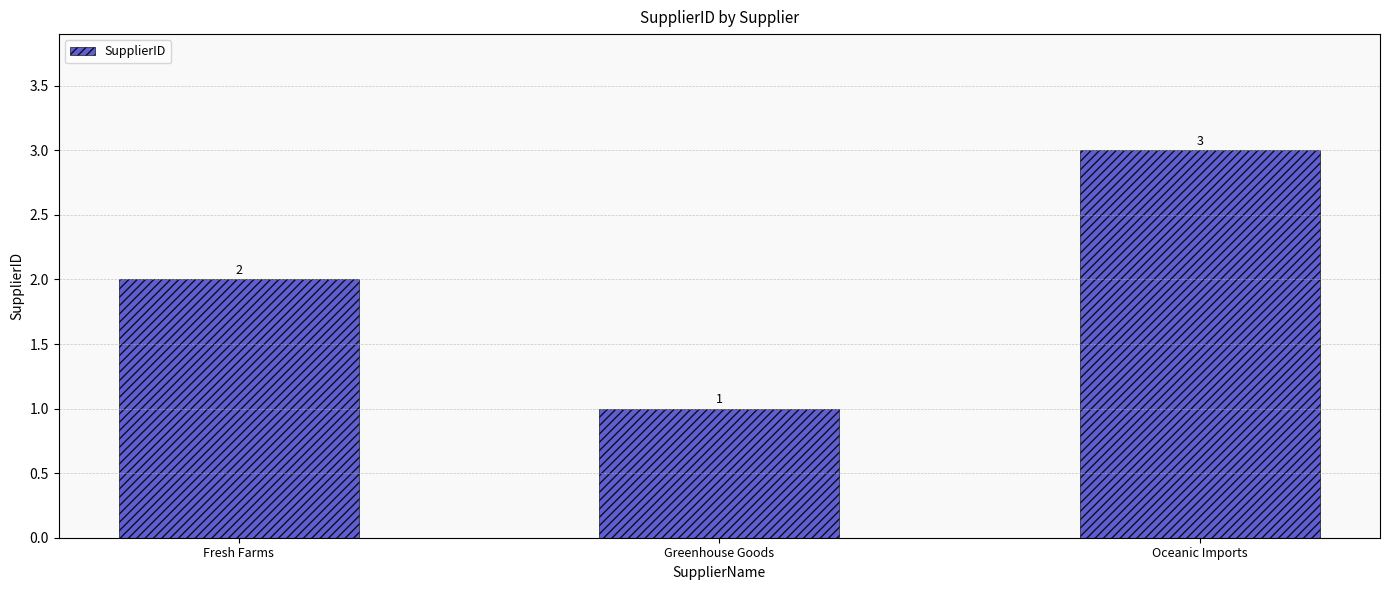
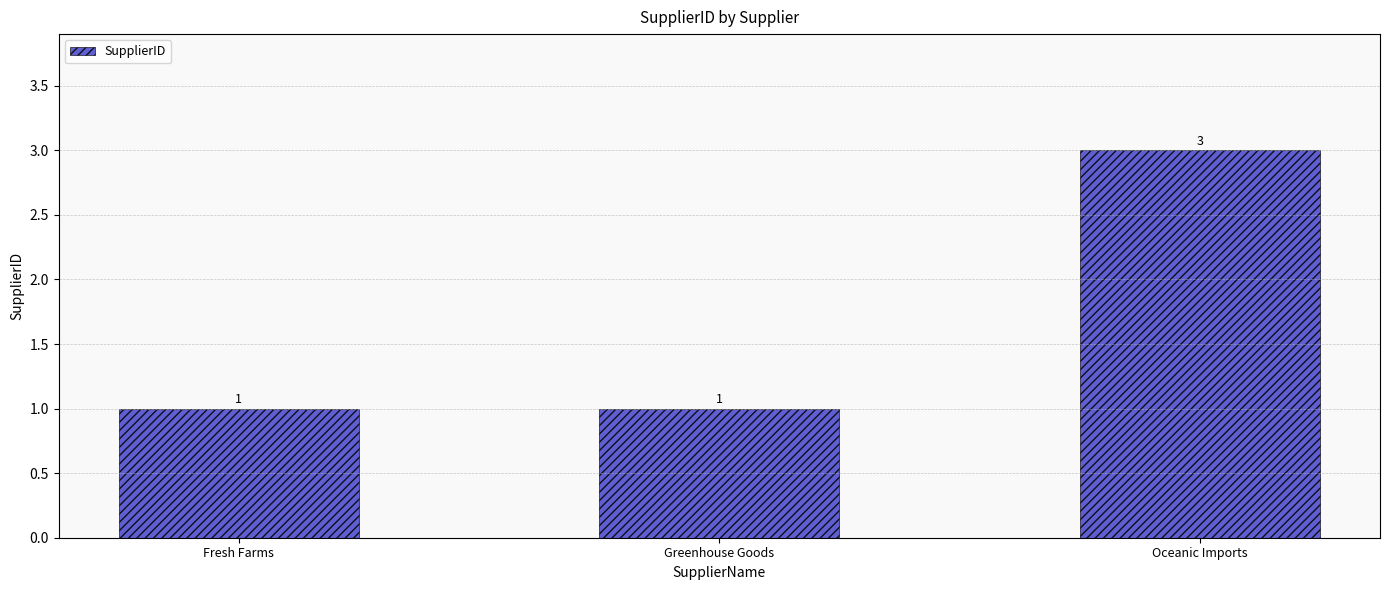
  {
-   "Fresh Farms": 2,
+   "Fresh Farms": 1,
    "Greenhouse Goods": 1,
    "Oceanic Imports": 3
  }
